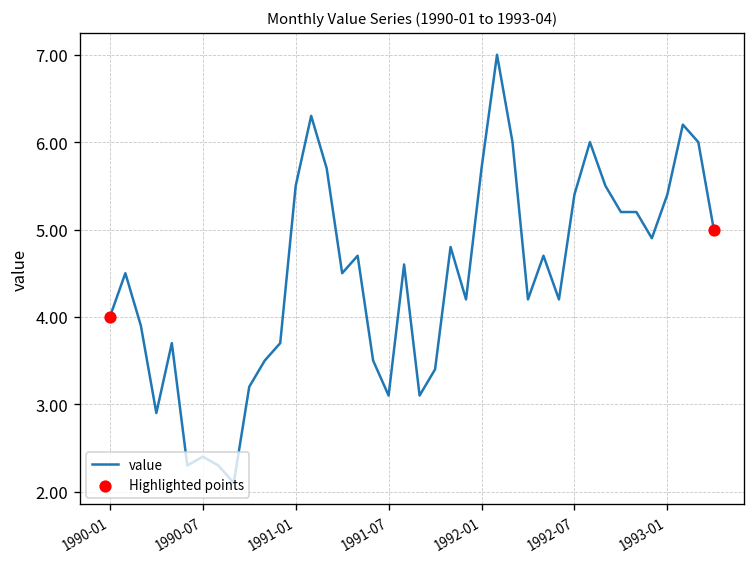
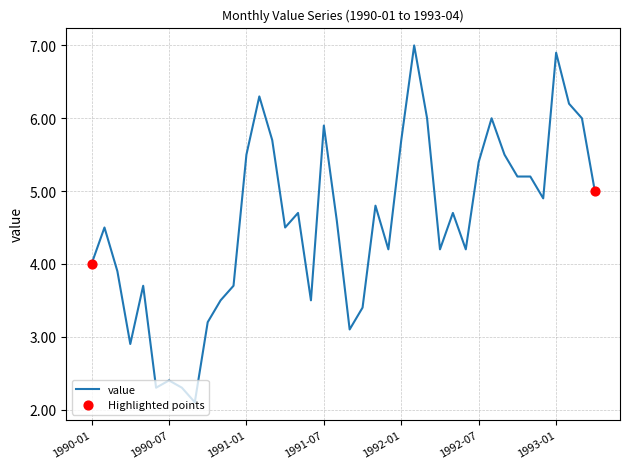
  {
    "value": {
      "1991-01": 5.5,
-     "1991-07": 3.1,
+     "1991-07": 5.9,
      "1992-01": 5.7,
      "1992-07": 5.4,
-     "1993-01": 5.4
+     "1993-01": 6.9
    }
  }
